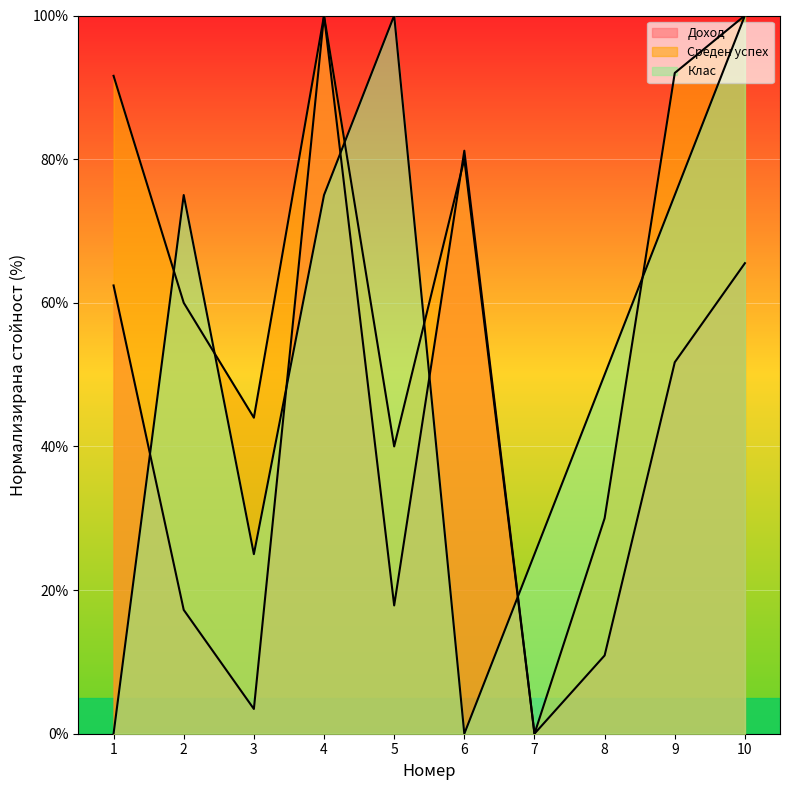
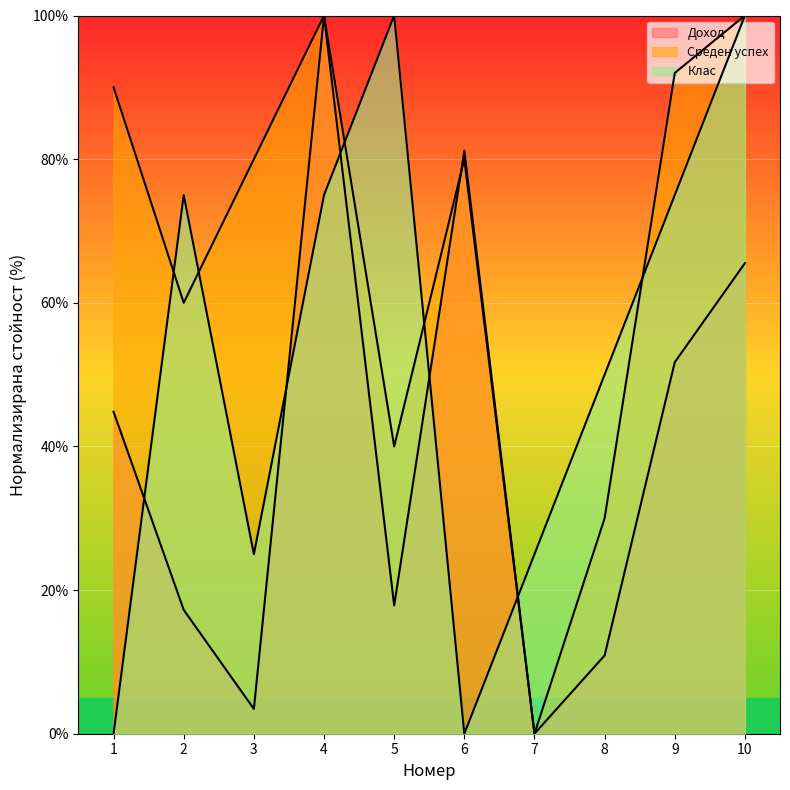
  {
    "Доход": {
-     "1": "62%",
+     "1": "45%",
      "2": "17%",
      "5": "18%",
      "6": "81%",
      "8": "11%",
      "9": "52%",
      "10": "66%"
    },
    "Среден успех": {
-     "1": "92%",
+     "1": "90%",
      "2": "60%",
-     "3": "44%",
+     "3": "80%",
      "5": "40%",
      "6": "80%",
      "8": "30%"
    },
    "Клас": {
      "2": "75%",
      "3": "25%",
      "4": "75%",
      "5": "100%",
      "7": "25%",
      "8": "50%",
      "9": "75%"
    }
  }
